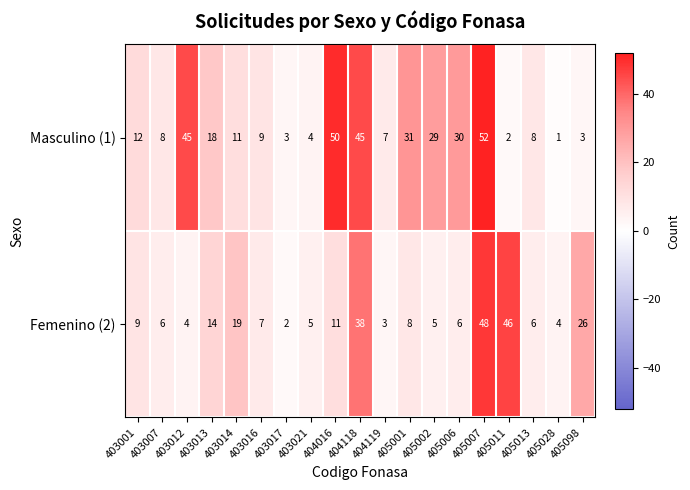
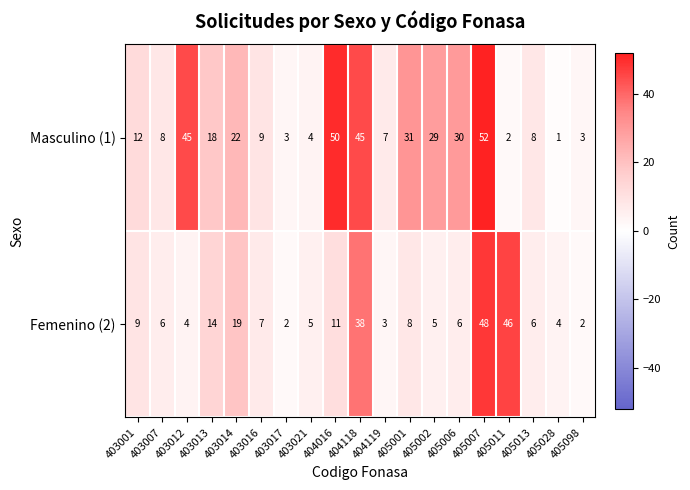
  {
    "Masculino (1)": {
      "403001": 12,
      "403007": 8,
      "403012": 45,
      "403013": 18,
-     "403014": 11,
+     "403014": 22,
      "403016": 9,
      "403017": 3,
      "403021": 4,
      "404016": 50,
      "404118": 45,
      "404119": 7,
      "405001": 31,
      "405002": 29,
      "405006": 30,
      "405007": 52,
      "405011": 2,
      "405013": 8,
      "405028": 1,
      "405098": 3
    },
    "Femenino (2)": {
      "403001": 9,
      "403007": 6,
      "403012": 4,
      "403013": 14,
      "403014": 19,
      "403016": 7,
      "403017": 2,
      "403021": 5,
      "404016": 11,
      "404118": 38,
      "404119": 3,
      "405001": 8,
      "405002": 5,
      "405006": 6,
      "405007": 48,
      "405011": 46,
      "405013": 6,
      "405028": 4,
-     "405098": 26
+     "405098": 2
    }
  }
